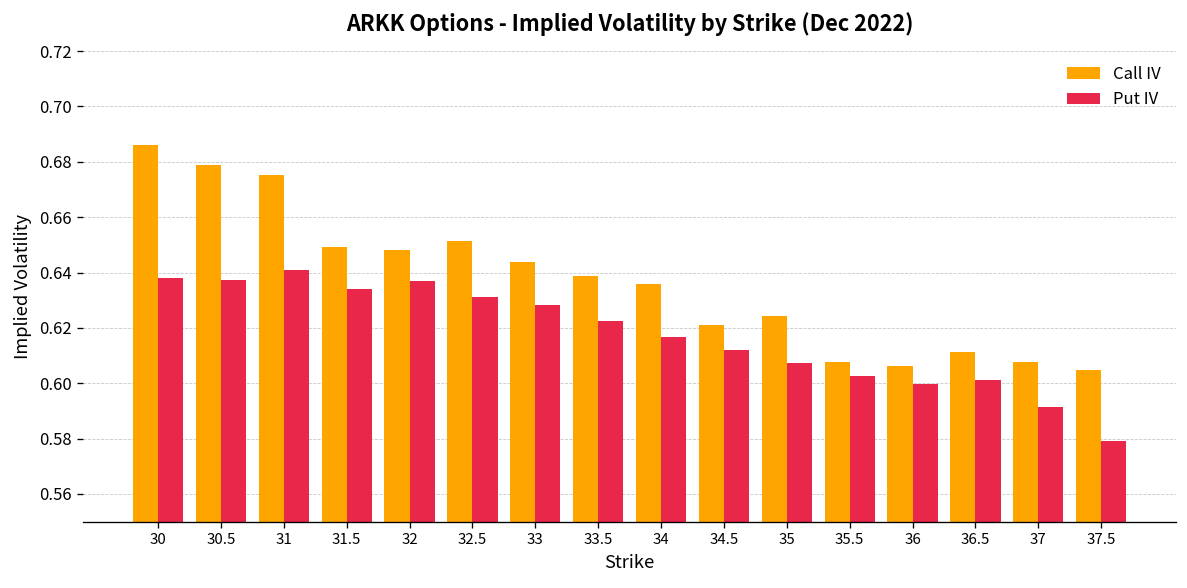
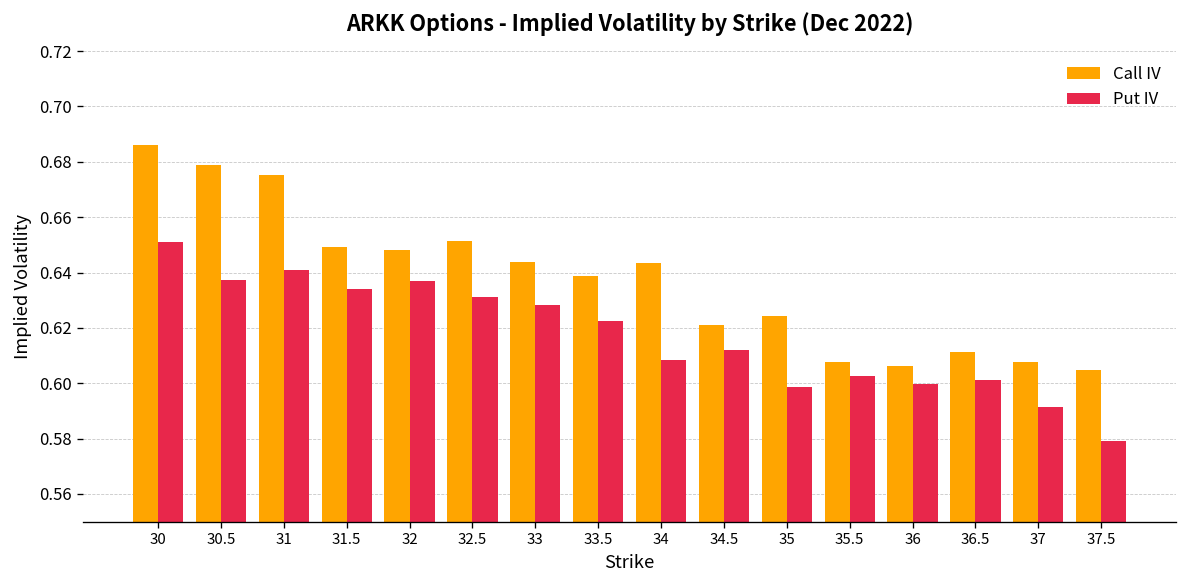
  {
    "Call IV": {
      "30": 0.686,
      "30.5": 0.679,
      "31": 0.675,
      "31.5": 0.649,
      "32": 0.648,
      "32.5": 0.652,
      "33": 0.644,
      "33.5": 0.639,
-     "34": 0.636,
+     "34": 0.643,
      "34.5": 0.621,
      "35": 0.624,
      "35.5": 0.608,
      "36": 0.606,
      "36.5": 0.611,
      "37": 0.608,
      "37.5": 0.605
    },
    "Put IV": {
-     "30": 0.638,
+     "30": 0.651,
      "30.5": 0.637,
      "31": 0.641,
      "31.5": 0.634,
      "32": 0.637,
      "32.5": 0.631,
      "33": 0.628,
      "33.5": 0.622,
-     "34": 0.617,
+     "34": 0.608,
      "34.5": 0.612,
-     "35": 0.607,
+     "35": 0.599,
      "35.5": 0.603,
      "36": 0.600,
      "36.5": 0.601,
      "37": 0.592,
      "37.5": 0.579
    }
  }
